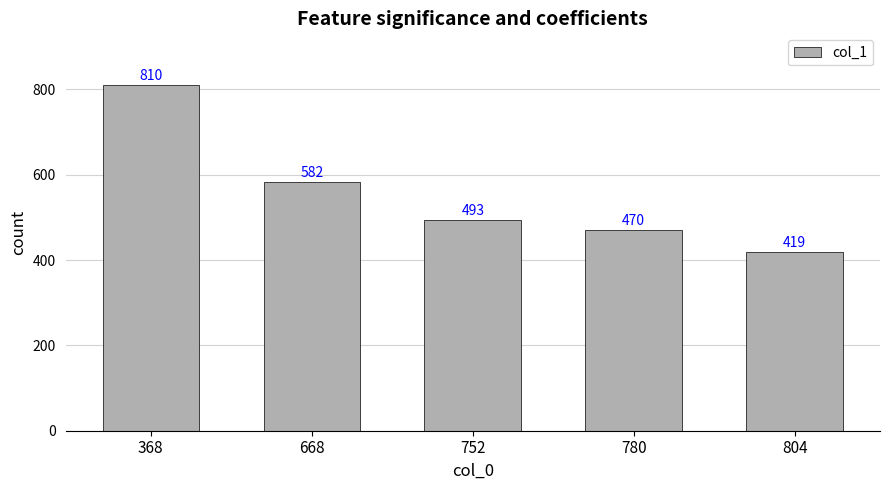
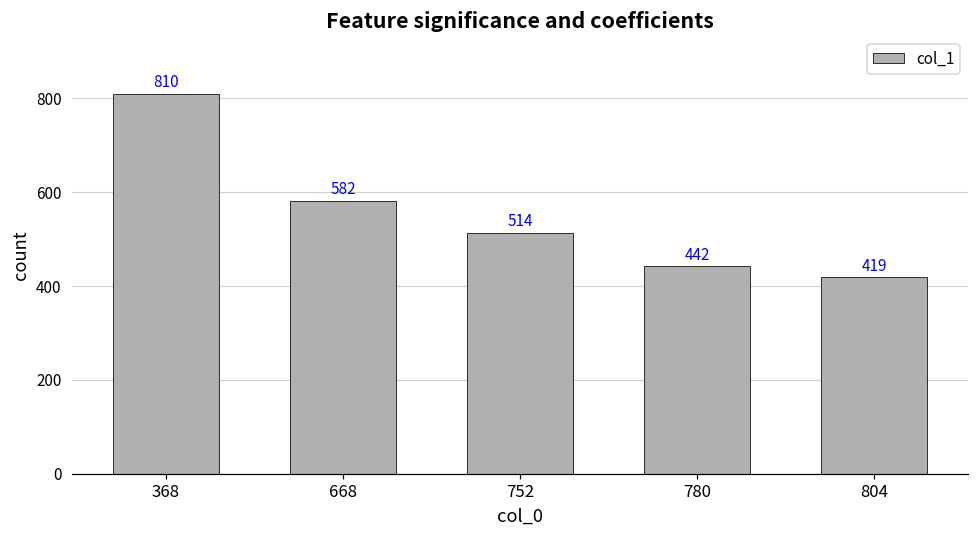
  {
    "368": 810,
    "668": 582,
-   "752": 493,
-   "780": 470,
+   "752": 514,
+   "780": 442,
    "804": 419
  }
